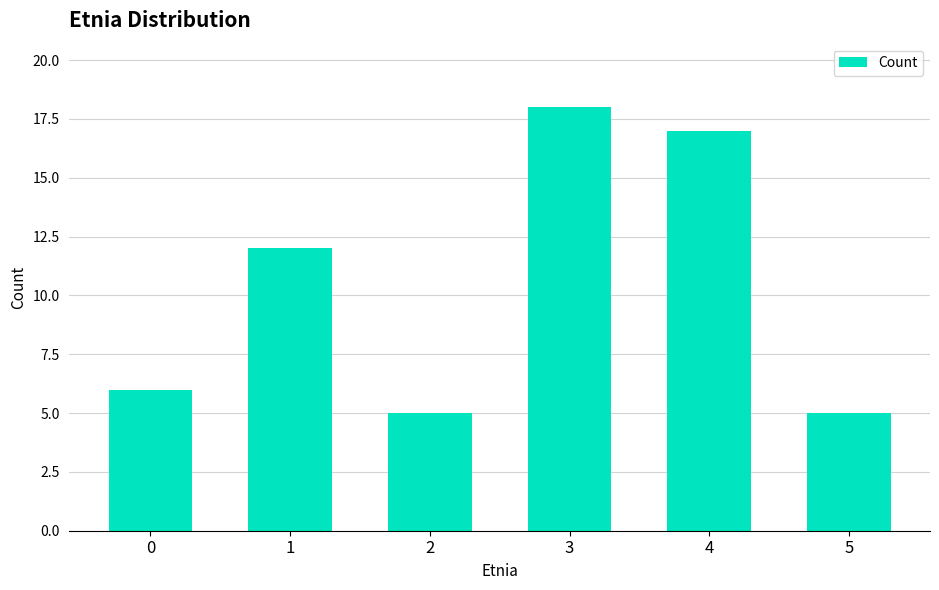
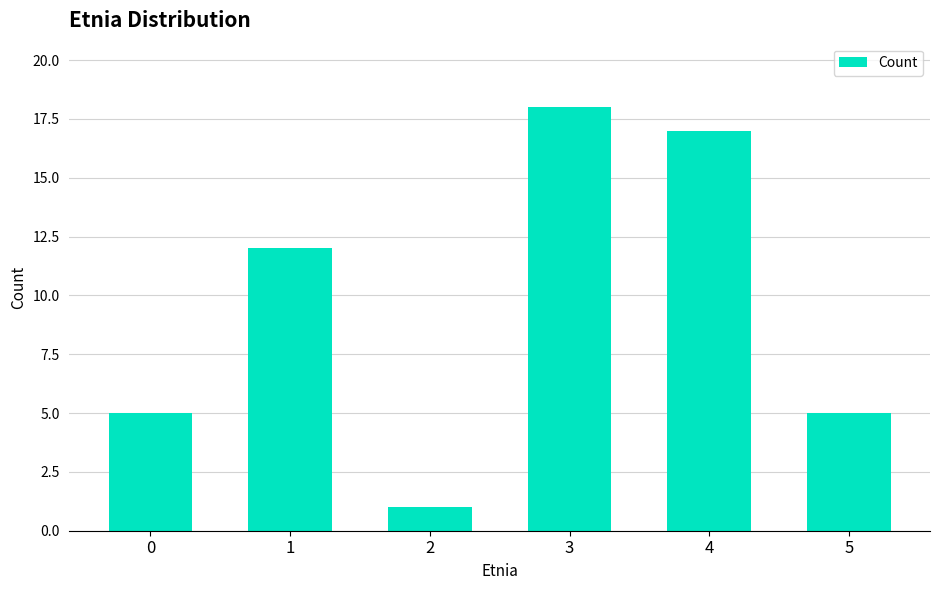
  {
-   "0": 6,
+   "0": 5,
    "1": 12,
-   "2": 5,
+   "2": 1,
    "3": 18,
    "4": 17,
    "5": 5
  }
